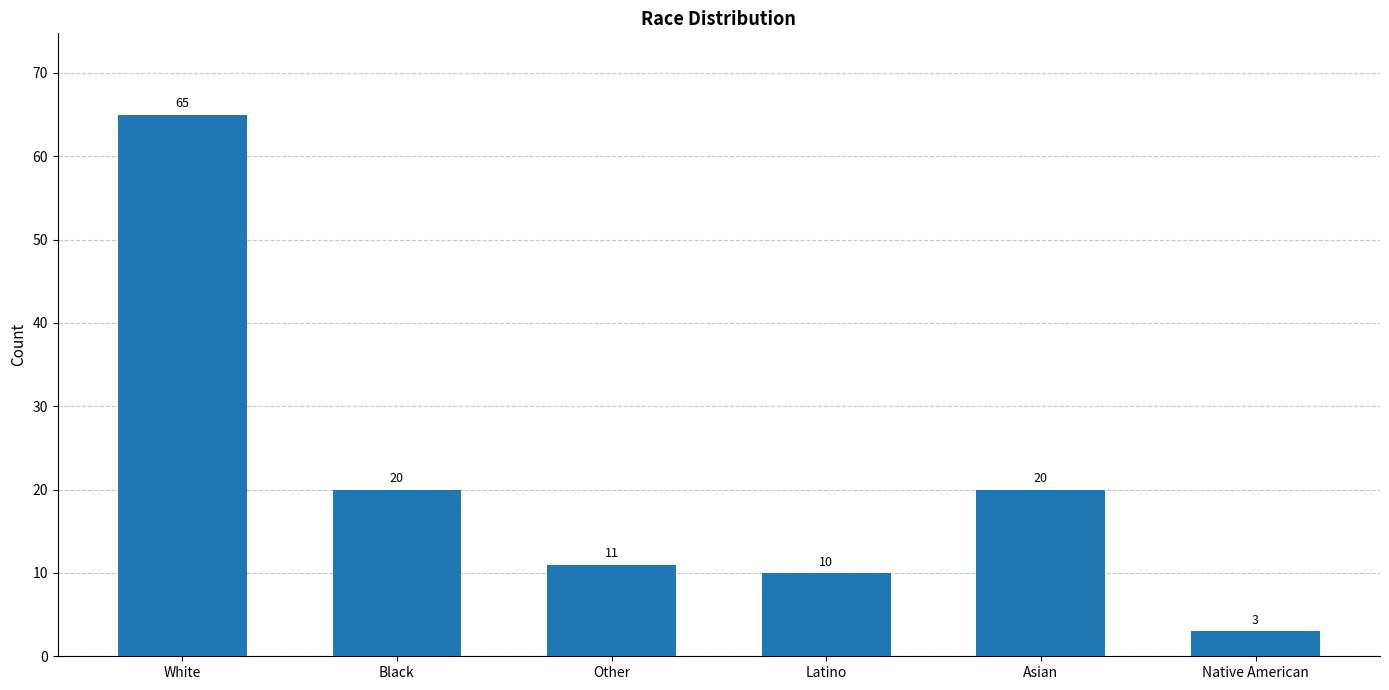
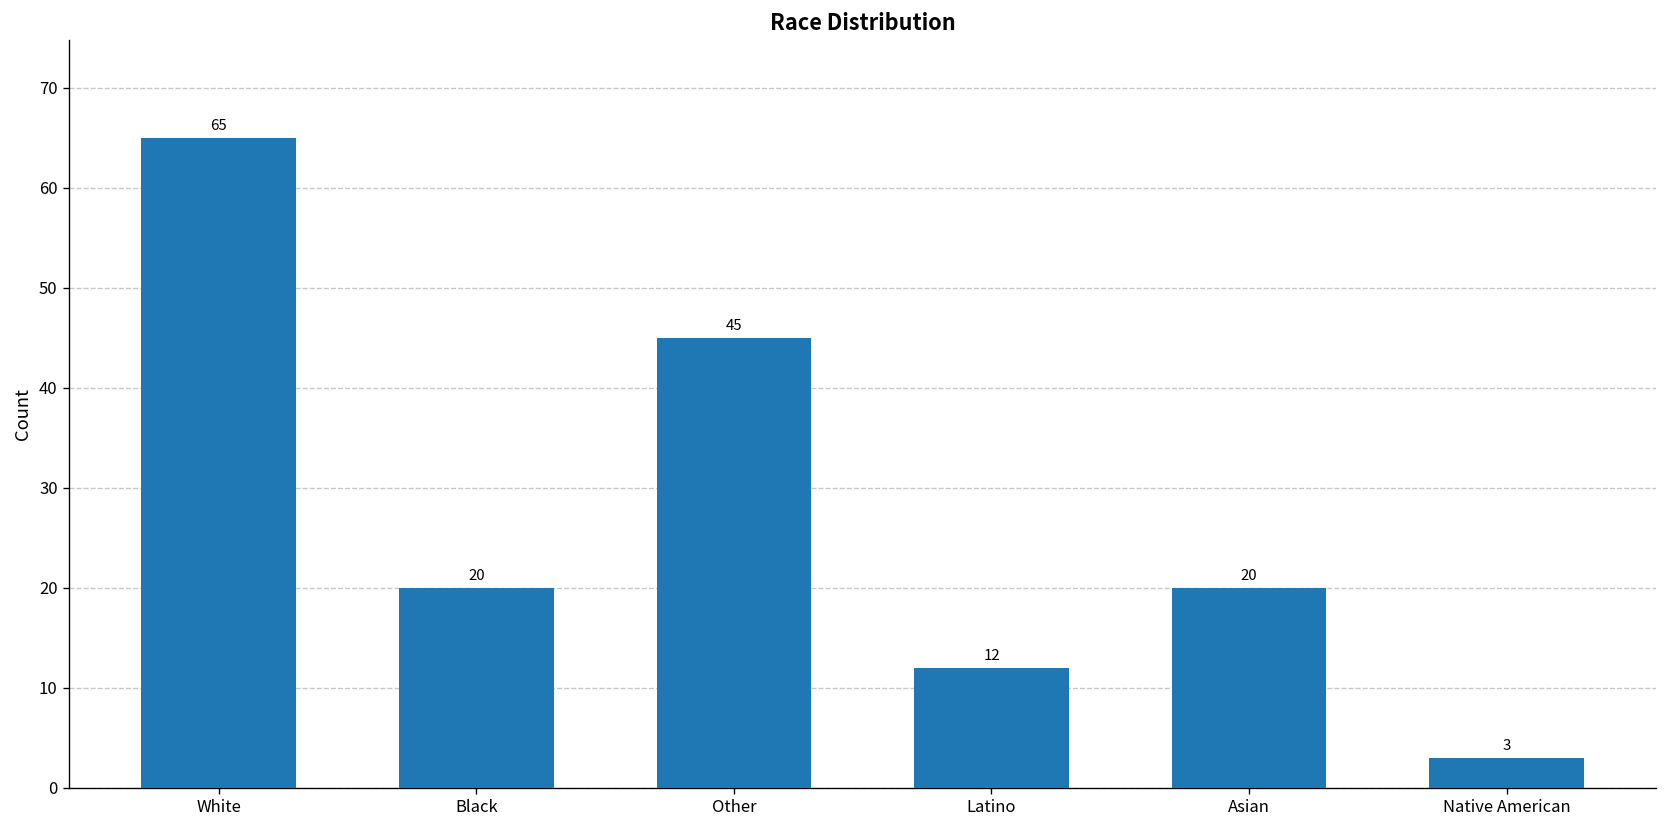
  {
    "White": 65,
    "Black": 20,
-   "Other": 11,
-   "Latino": 10,
+   "Other": 45,
+   "Latino": 12,
    "Asian": 20,
    "Native American": 3
  }
